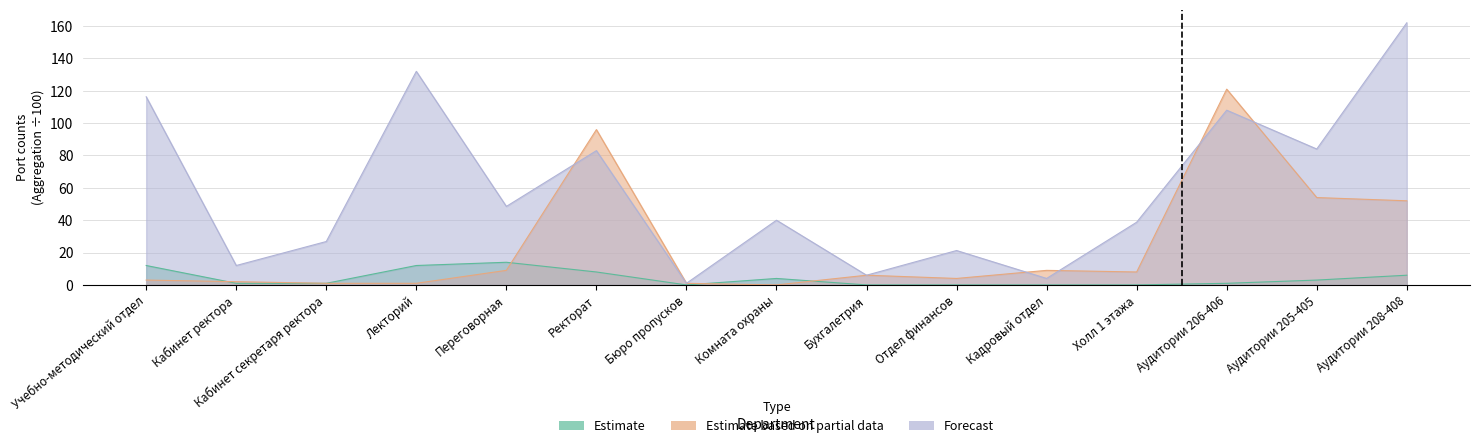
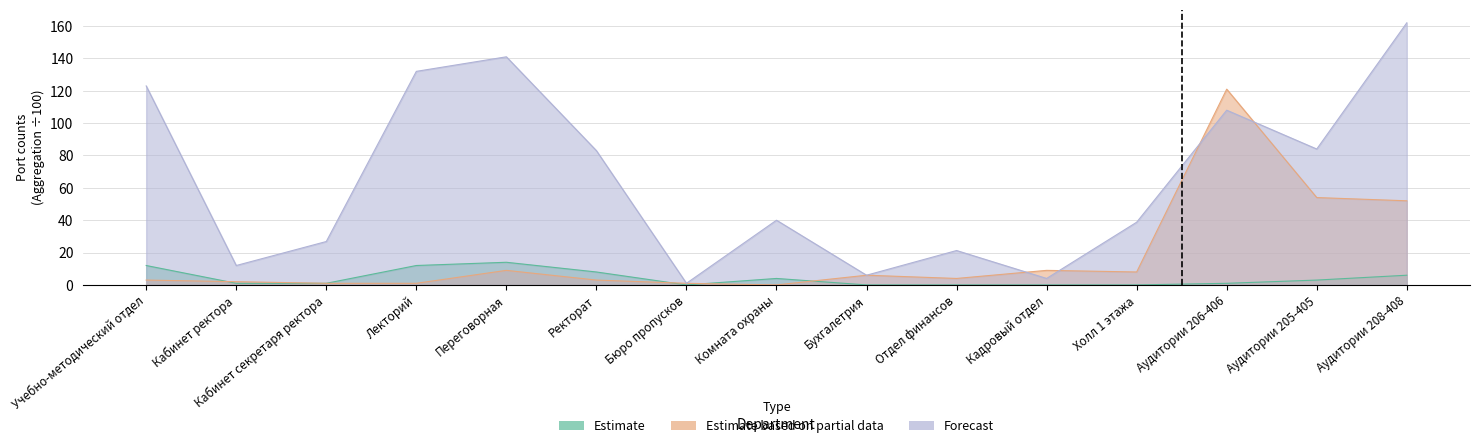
  {
    "Estimate": {
      "Учебно-методический отдел": 12,
      "Лекторий": 12,
      "Переговорная": 14,
      "Ректорат": 8,
      "Комната охраны": 4,
      "Бухгалетрия": 0,
      "Отдел финансов": 0,
      "Кадровый отдел": 0,
      "Холл 1 этажа": 0,
      "Аудитории 206-406": 1,
      "Аудитории 205-405": 3,
      "Аудитории 208-408": 6
    },
    "Estimate based on partial data": {
      "Учебно-методический отдел": 3,
      "Лекторий": 1,
      "Переговорная": 9,
-     "Ректорат": 96,
+     "Ректорат": 3,
      "Комната охраны": 0,
      "Отдел финансов": 4,
      "Кадровый отдел": 9,
      "Холл 1 этажа": 8,
      "Аудитории 206-406": 121,
      "Аудитории 205-405": 54,
      "Аудитории 208-408": 52
    },
    "Forecast": {
-     "Учебно-методический отдел": 116,
+     "Учебно-методический отдел": 123,
      "Кабинет ректора": 12,
      "Кабинет секретаря ректора": 27,
      "Лекторий": 132,
-     "Переговорная": 49,
+     "Переговорная": 141,
      "Ректорат": 83,
      "Комната охраны": 40,
      "Отдел финансов": 21,
      "Кадровый отдел": 4,
      "Холл 1 этажа": 39,
      "Аудитории 206-406": 108,
      "Аудитории 205-405": 84,
      "Аудитории 208-408": 162
    }
  }
